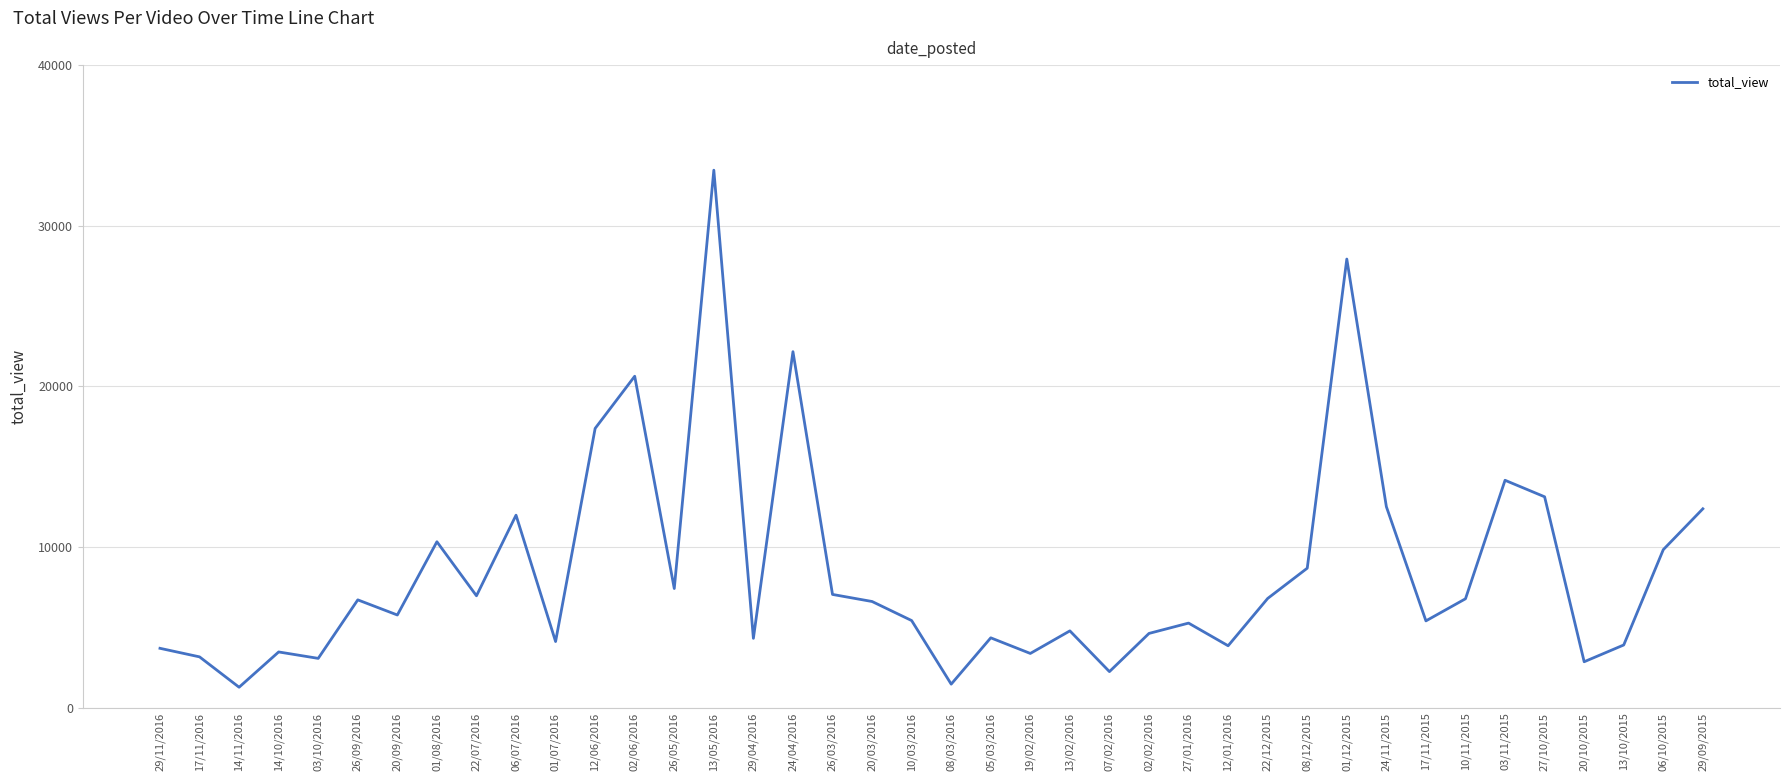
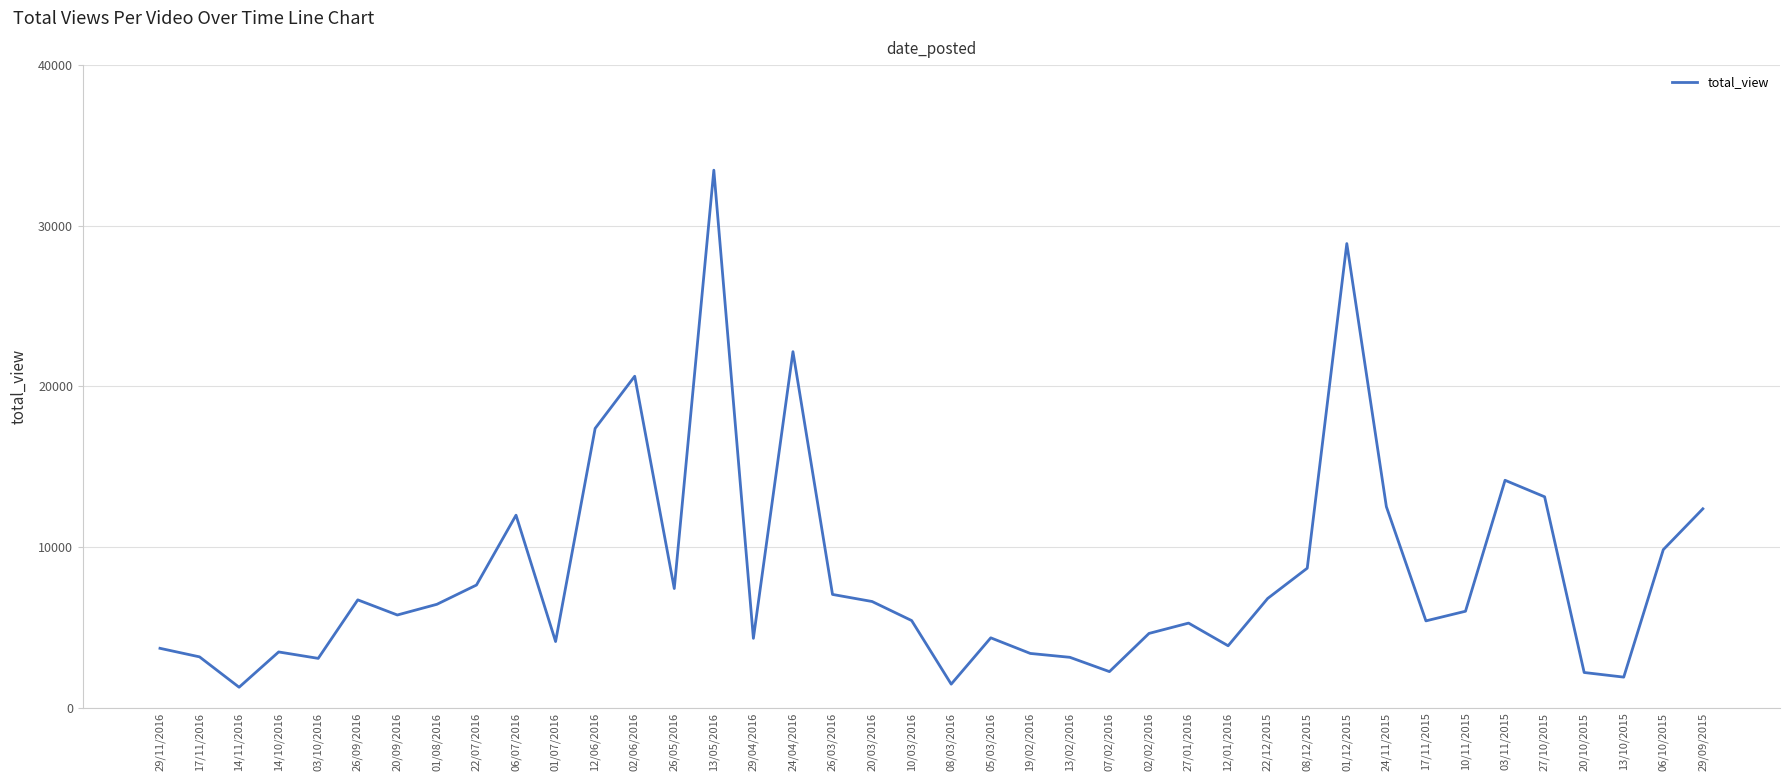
  {
    "29/11/2016": 3700,
    "17/11/2016": 3200,
    "14/11/2016": 1300,
    "14/10/2016": 3500,
    "03/10/2016": 3100,
    "26/09/2016": 6700,
    "20/09/2016": 5800,
-   "01/08/2016": 10300,
-   "22/07/2016": 7000,
+   "01/08/2016": 6400,
+   "22/07/2016": 7600,
    "06/07/2016": 12000,
    "01/07/2016": 4100,
    "12/06/2016": 17400,
    "02/06/2016": 20600,
    "26/05/2016": 7400,
    "13/05/2016": 33500,
    "29/04/2016": 4300,
    "24/04/2016": 22200,
    "26/03/2016": 7100,
    "20/03/2016": 6600,
    "10/03/2016": 5400,
    "08/03/2016": 1500,
    "05/03/2016": 4400,
    "19/02/2016": 3400,
-   "13/02/2016": 4800,
+   "13/02/2016": 3100,
    "07/02/2016": 2300,
    "02/02/2016": 4600,
    "27/01/2016": 5300,
    "12/01/2016": 3900,
    "22/12/2015": 6800,
    "08/12/2015": 8700,
-   "01/12/2015": 27900,
+   "01/12/2015": 28900,
    "24/11/2015": 12500,
    "17/11/2015": 5400,
-   "10/11/2015": 6800,
+   "10/11/2015": 6000,
    "03/11/2015": 14200,
    "27/10/2015": 13100,
-   "20/10/2015": 2900,
-   "13/10/2015": 3900,
+   "20/10/2015": 2200,
+   "13/10/2015": 1900,
    "06/10/2015": 9800,
    "29/09/2015": 12400
  }
